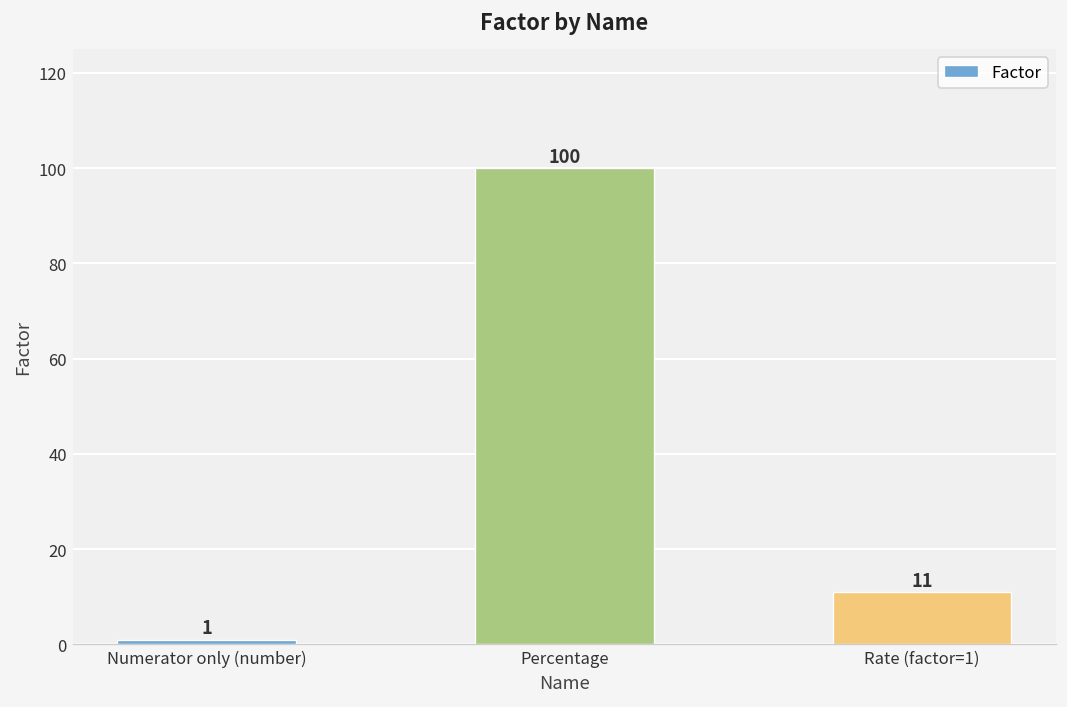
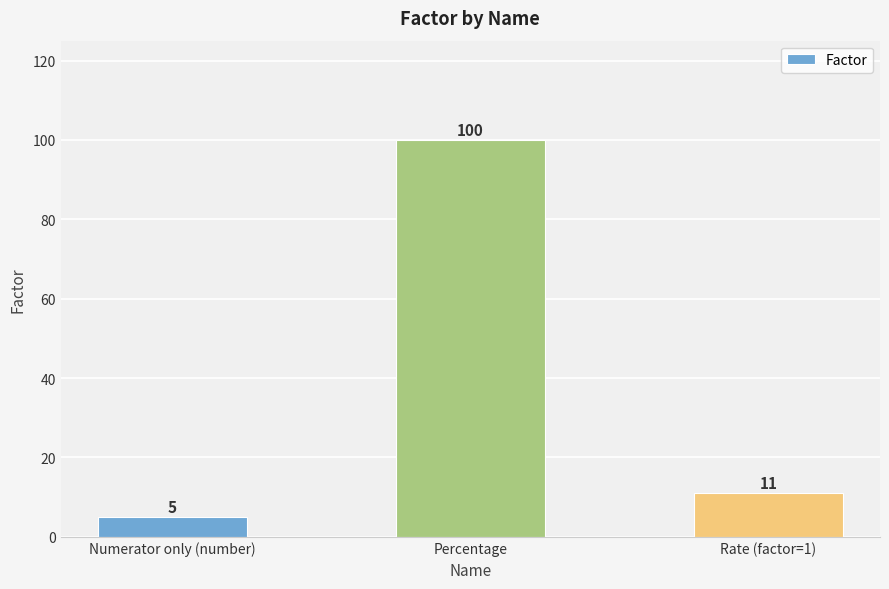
  {
-   "Numerator only (number)": 1,
+   "Numerator only (number)": 5,
    "Percentage": 100,
    "Rate (factor=1)": 11
  }
